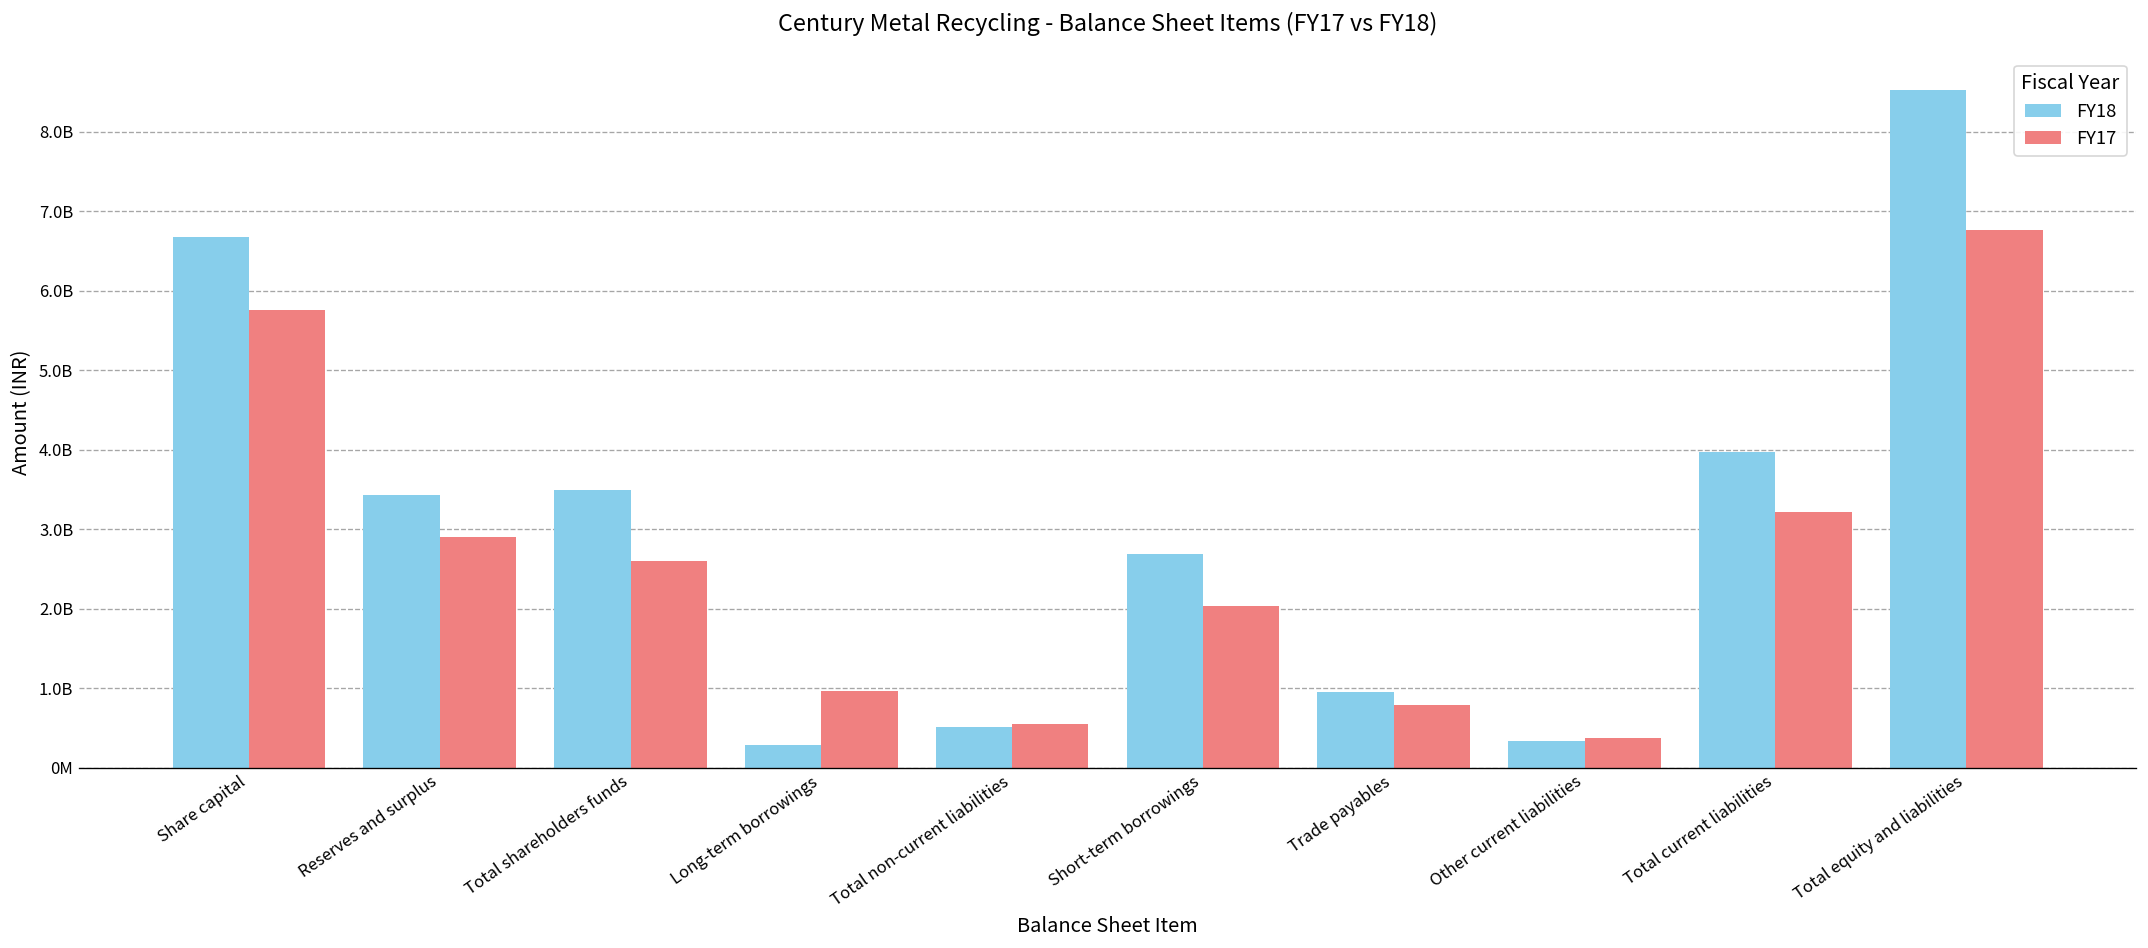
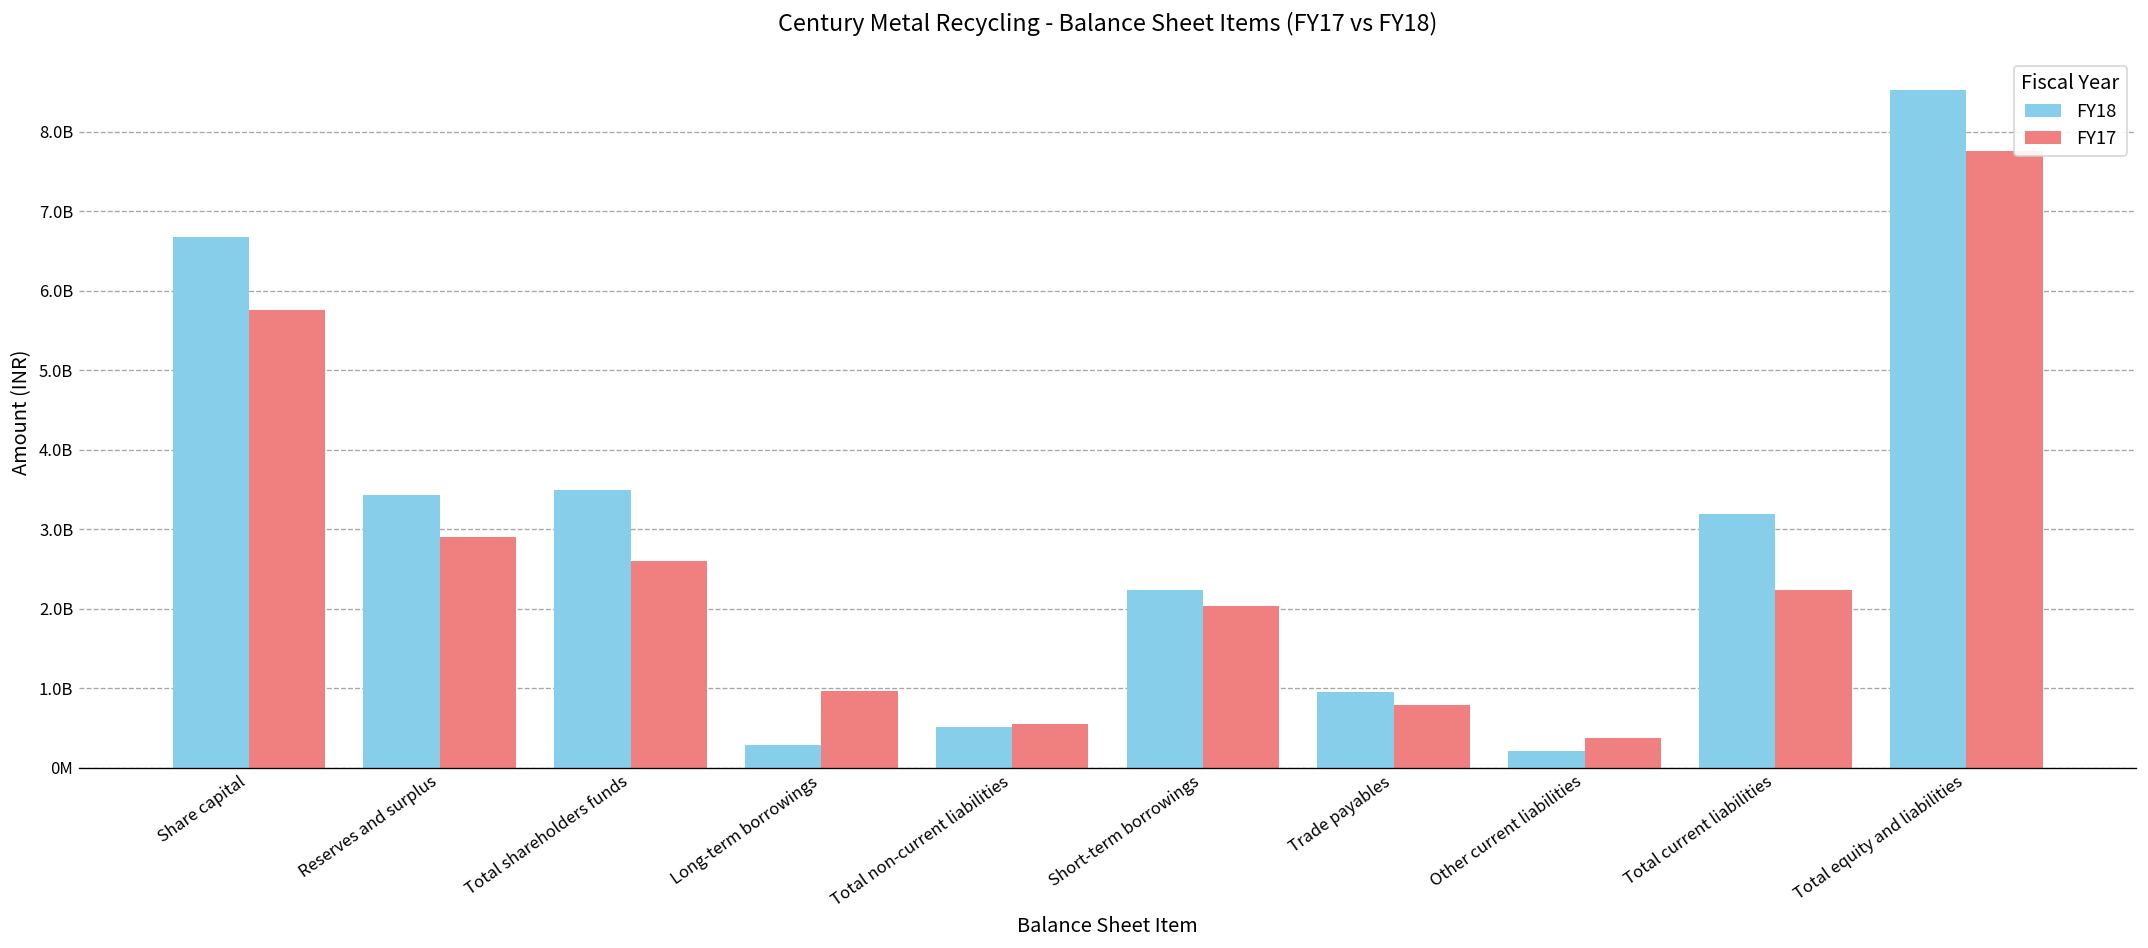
  {
    "FY18": {
      "Share capital": 6700000000,
      "Reserves and surplus": 3400000000,
      "Total shareholders funds": 3500000000,
      "Long-term borrowings": 300000000,
      "Total non-current liabilities": 500000000,
-     "Short-term borrowings": 2700000000,
+     "Short-term borrowings": 2200000000,
      "Trade payables": 1000000000,
-     "Other current liabilities": 300000000,
-     "Total current liabilities": 4000000000,
+     "Other current liabilities": 200000000,
+     "Total current liabilities": 3200000000,
      "Total equity and liabilities": 8500000000
    },
    "FY17": {
      "Share capital": 5800000000,
      "Reserves and surplus": 2900000000,
      "Total shareholders funds": 2600000000,
      "Long-term borrowings": 1000000000,
      "Total non-current liabilities": 500000000,
      "Short-term borrowings": 2000000000,
      "Trade payables": 800000000,
      "Other current liabilities": 400000000,
-     "Total current liabilities": 3200000000,
-     "Total equity and liabilities": 6800000000
+     "Total current liabilities": 2200000000,
+     "Total equity and liabilities": 7800000000
    }
  }
